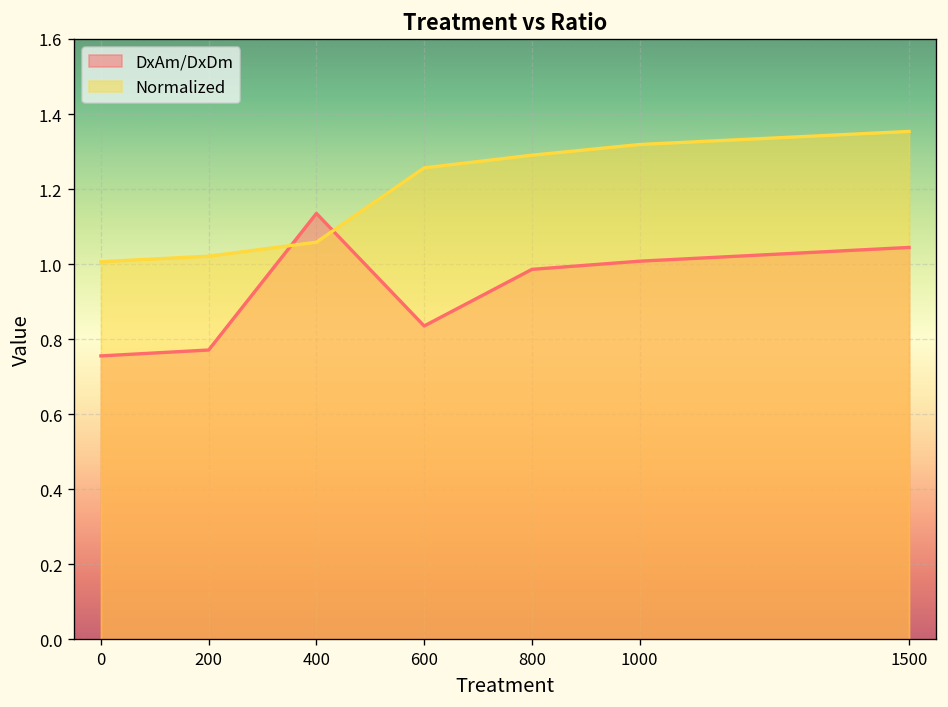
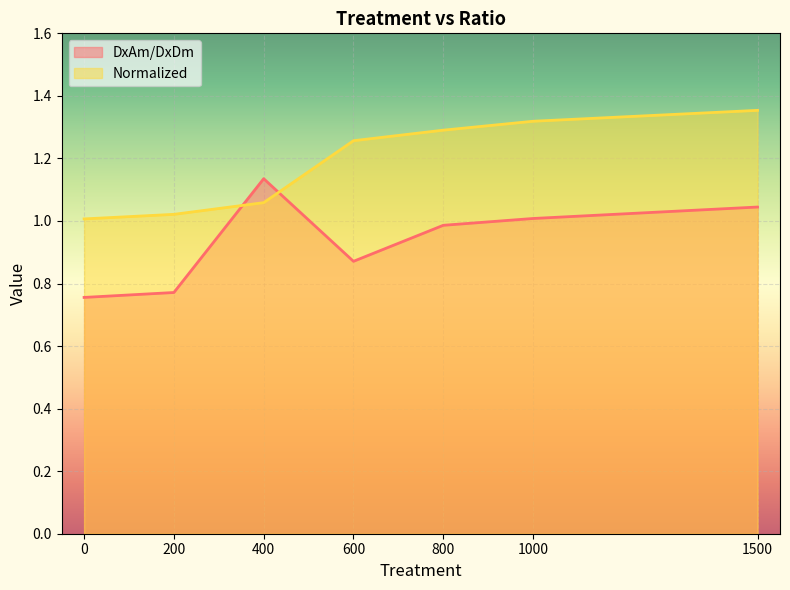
  {
    "DxAm/DxDm": {
      "0": 0.76,
      "200": 0.77,
      "400": 1.14,
-     "600": 0.84,
+     "600": 0.87,
      "800": 0.99,
      "1000": 1.01,
      "1500": 1.04
    },
    "Normalized": {
      "0": 1.01,
      "200": 1.02,
      "400": 1.06,
      "600": 1.26,
      "800": 1.29,
      "1000": 1.32,
      "1500": 1.35
    }
  }
